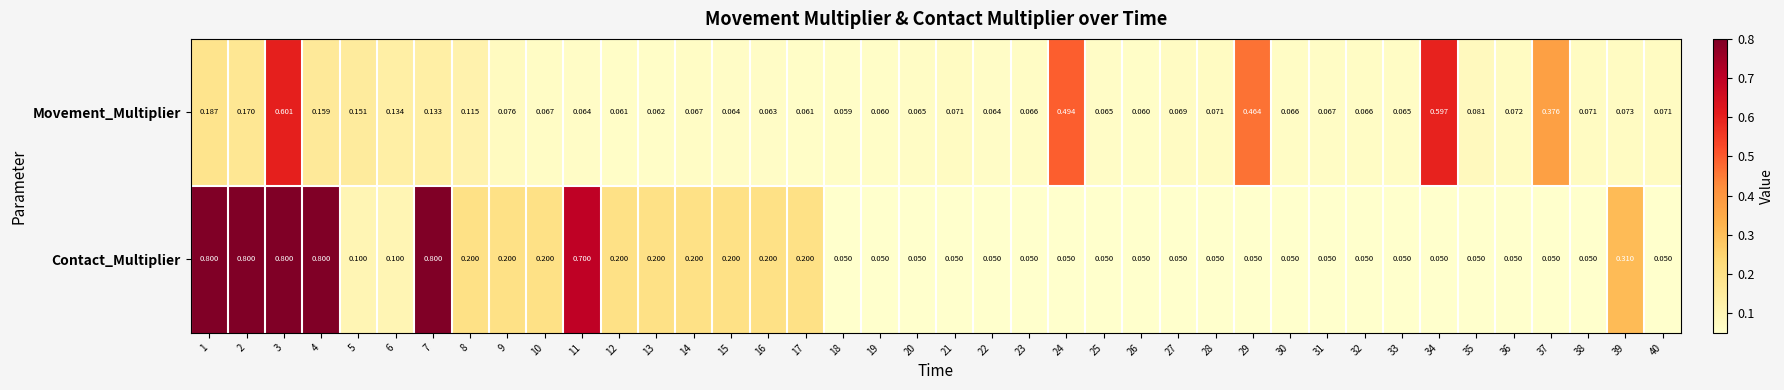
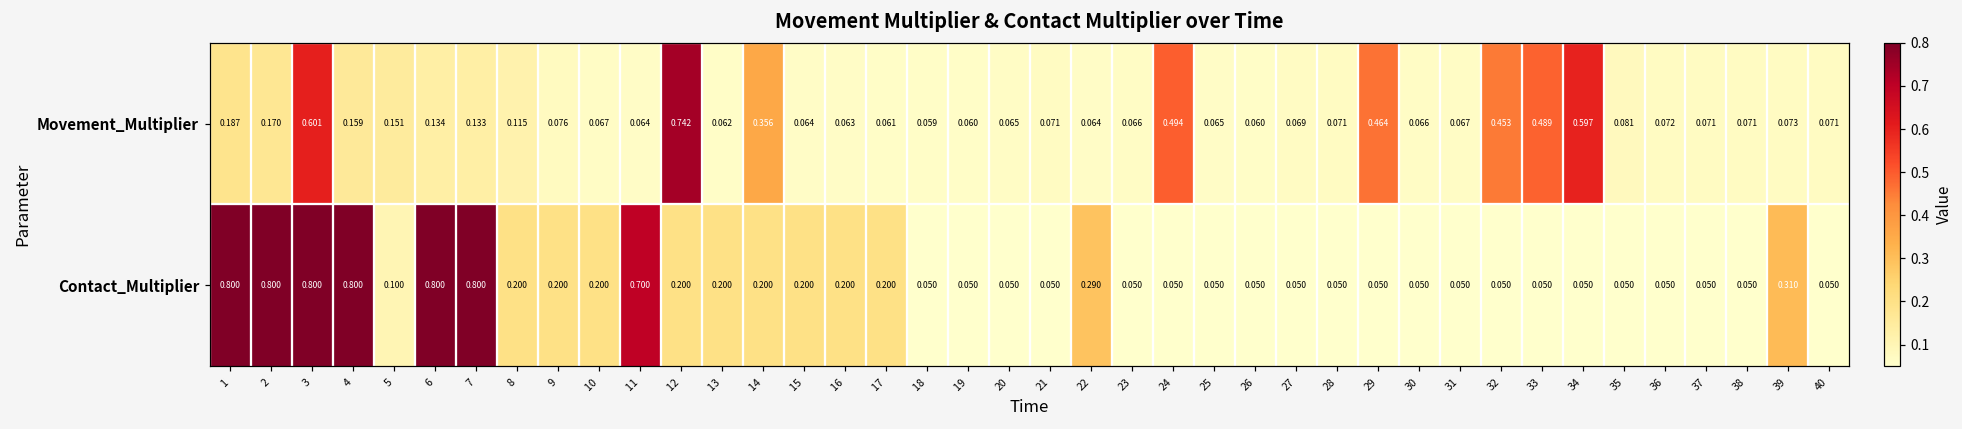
  {
    "Movement_Multiplier": {
      "1": 0.187,
      "2": 0.170,
      "3": 0.601,
      "4": 0.159,
      "5": 0.151,
      "6": 0.134,
      "7": 0.133,
      "8": 0.115,
      "9": 0.076,
      "10": 0.067,
      "11": 0.064,
-     "12": 0.061,
+     "12": 0.742,
      "13": 0.062,
-     "14": 0.067,
+     "14": 0.356,
      "15": 0.064,
      "16": 0.063,
      "17": 0.061,
      "18": 0.059,
      "19": 0.060,
      "20": 0.065,
      "21": 0.071,
      "22": 0.064,
      "23": 0.066,
      "24": 0.494,
      "25": 0.065,
      "26": 0.060,
      "27": 0.069,
      "28": 0.071,
      "29": 0.464,
      "30": 0.066,
      "31": 0.067,
-     "32": 0.066,
-     "33": 0.065,
+     "32": 0.453,
+     "33": 0.489,
      "34": 0.597,
      "35": 0.081,
      "36": 0.072,
-     "37": 0.376,
+     "37": 0.071,
      "38": 0.071,
      "39": 0.073,
      "40": 0.071
    },
    "Contact_Multiplier": {
      "1": 0.800,
      "2": 0.800,
      "3": 0.800,
      "4": 0.800,
      "5": 0.100,
-     "6": 0.100,
+     "6": 0.800,
      "7": 0.800,
      "8": 0.200,
      "9": 0.200,
      "10": 0.200,
      "11": 0.700,
      "12": 0.200,
      "13": 0.200,
      "14": 0.200,
      "15": 0.200,
      "16": 0.200,
      "17": 0.200,
      "18": 0.050,
      "19": 0.050,
      "20": 0.050,
      "21": 0.050,
-     "22": 0.050,
+     "22": 0.290,
      "23": 0.050,
      "24": 0.050,
      "25": 0.050,
      "26": 0.050,
      "27": 0.050,
      "28": 0.050,
      "29": 0.050,
      "30": 0.050,
      "31": 0.050,
      "32": 0.050,
      "33": 0.050,
      "34": 0.050,
      "35": 0.050,
      "36": 0.050,
      "37": 0.050,
      "38": 0.050,
      "39": 0.310,
      "40": 0.050
    }
  }
